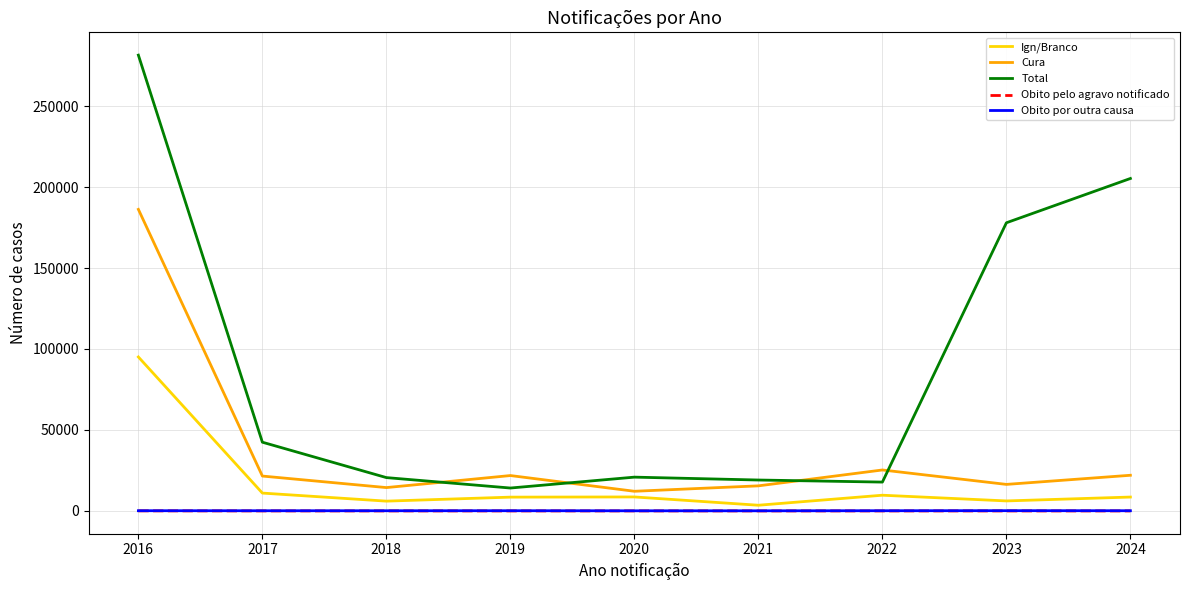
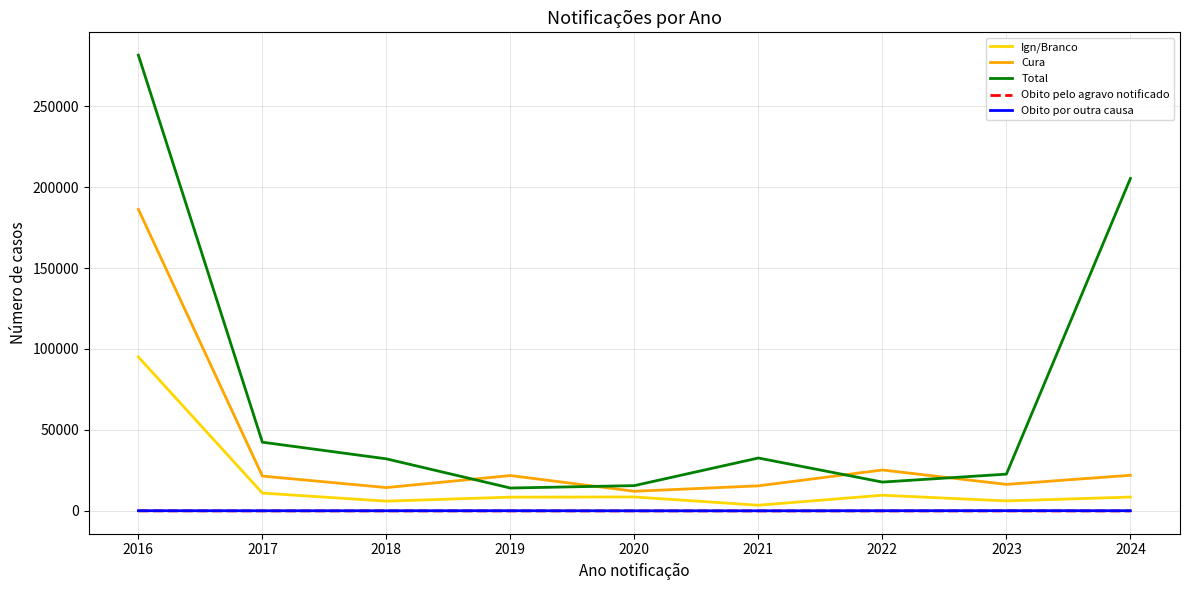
  {
    "Total": {
      "2016": 281000,
      "2017": 42000,
-     "2018": 21000,
+     "2018": 32000,
      "2019": 14000,
-     "2020": 21000,
-     "2021": 19000,
+     "2020": 16000,
+     "2021": 33000,
      "2022": 18000,
-     "2023": 178000,
+     "2023": 23000,
      "2024": 205000
    },
    "Obito por outra causa": {
      "2016": 0,
      "2017": 0,
      "2018": 0,
      "2019": 0,
      "2020": 0,
      "2021": 0,
      "2022": 0,
      "2023": 0,
      "2024": 0
    }
  }
